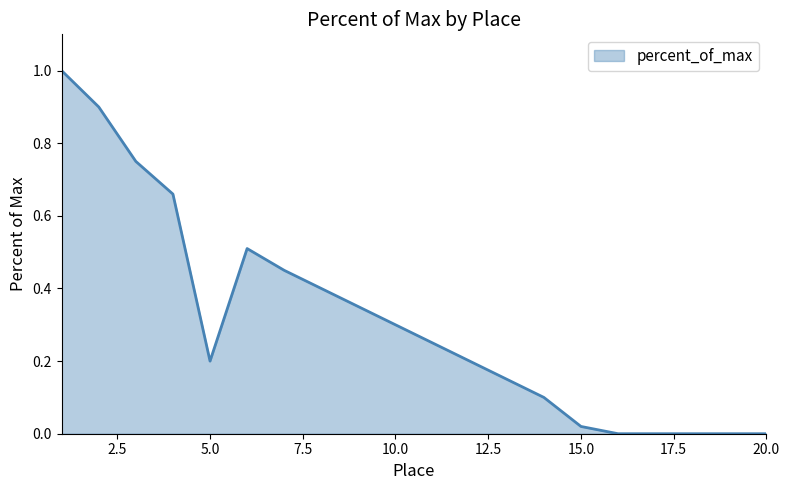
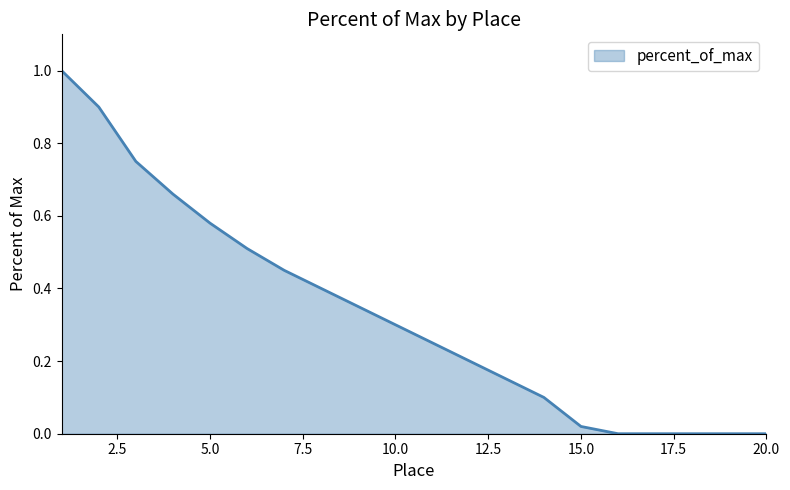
  {
-   "5.0": 0.20,
+   "5.0": 0.58,
    "10.0": 0.30,
    "15.0": 0.02,
    "20.0": 0.00
  }
